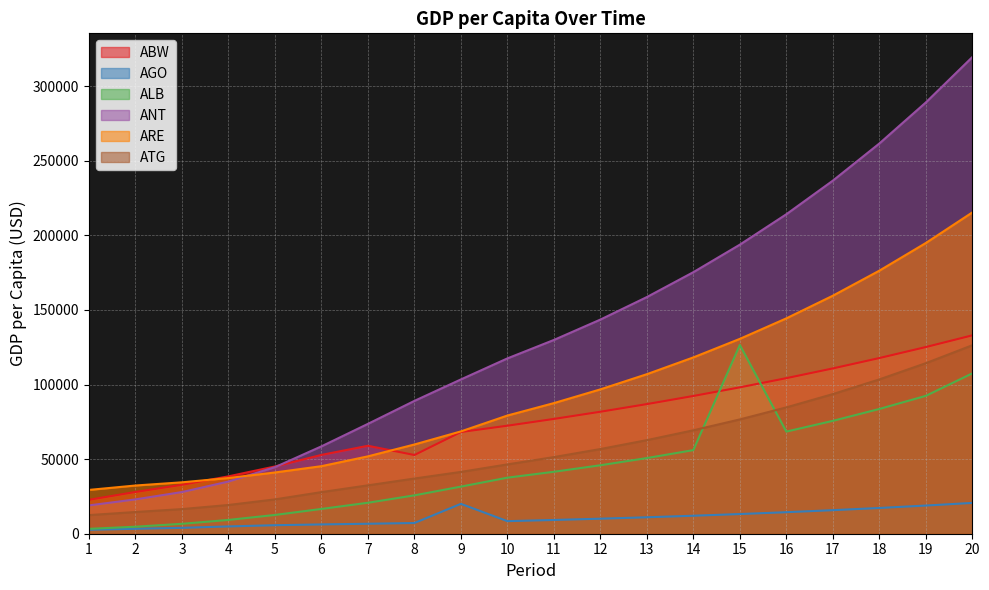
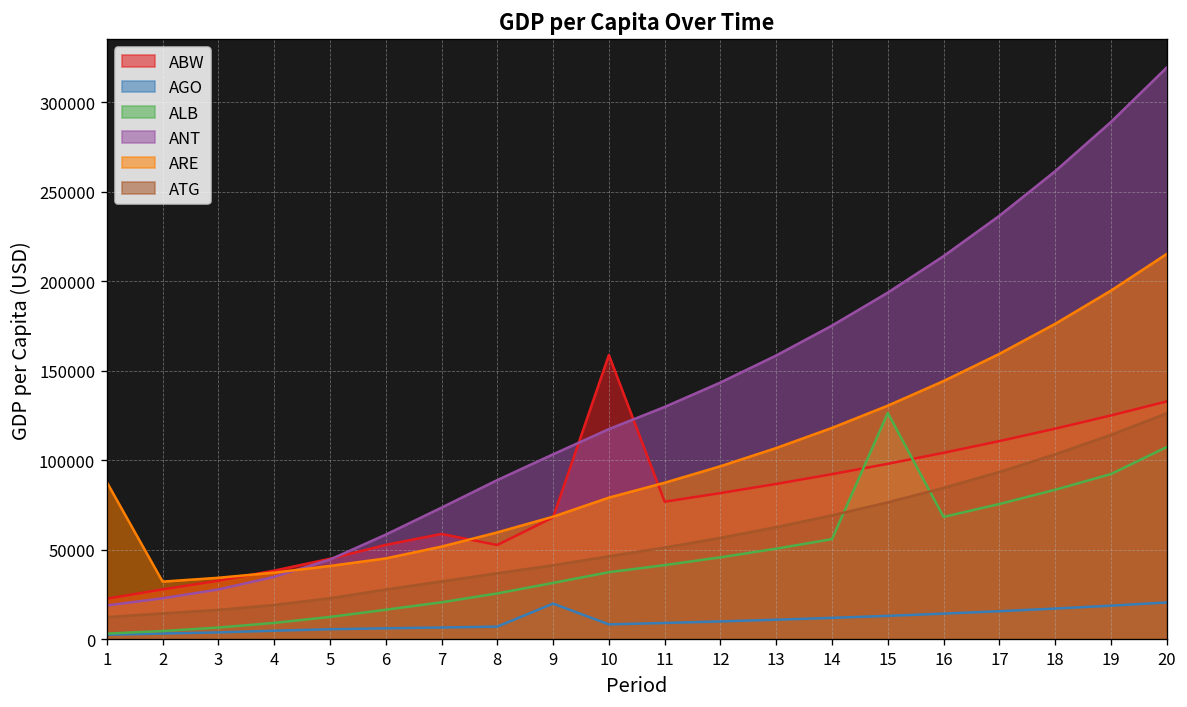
  {
    "ABW": {
      "1": 23000,
      "2": 28000,
      "6": 53000,
      "7": 59000,
      "8": 53000,
-     "10": 72000,
+     "10": 159000,
      "11": 77000,
      "12": 82000,
      "13": 87000,
      "14": 92000,
      "15": 98000,
      "16": 104000,
      "17": 111000,
      "18": 118000,
      "19": 125000,
      "20": 133000
    },
    "AGO": {
      "3": 4000,
      "4": 5000,
      "5": 6000,
      "6": 6000,
      "7": 7000,
      "8": 7000,
      "9": 20000,
      "10": 8000,
      "11": 9000,
      "12": 10000,
      "13": 11000,
      "14": 12000,
      "15": 13000,
      "16": 14000,
      "17": 16000,
      "18": 17000,
      "19": 19000,
      "20": 21000
    },
    "ALB": {
      "3": 7000,
      "4": 9000,
      "5": 13000,
      "6": 17000,
      "7": 21000,
      "8": 26000,
      "9": 32000,
      "10": 38000,
      "11": 42000,
      "12": 46000,
      "13": 51000,
      "14": 56000,
      "15": 127000,
      "16": 68000,
      "17": 76000,
      "18": 84000,
      "19": 92000,
      "20": 107000
    },
    "ANT": {
      "1": 19000,
      "2": 23000,
      "3": 28000,
      "4": 35000,
      "6": 59000,
      "7": 74000,
      "8": 89000,
      "9": 103000,
      "10": 117000,
      "11": 130000,
      "12": 144000,
      "13": 159000,
      "14": 175000,
      "15": 194000,
      "16": 214000,
      "17": 237000,
      "18": 261000,
      "19": 289000,
      "20": 319000
    },
    "ARE": {
-     "1": 29000,
+     "1": 88000,
      "2": 32000,
      "5": 41000,
      "6": 45000,
      "7": 52000,
      "8": 60000,
      "10": 79000,
      "11": 88000,
      "12": 97000,
      "13": 107000,
      "14": 118000,
      "15": 131000,
      "16": 144000,
      "17": 159000,
      "18": 176000,
      "19": 195000,
      "20": 215000
    },
    "ATG": {
      "1": 12000,
      "2": 15000,
      "3": 17000,
      "4": 19000,
      "5": 23000,
      "6": 28000,
      "7": 32000,
      "8": 37000,
      "9": 41000,
      "10": 46000,
      "11": 51000,
      "12": 57000,
      "13": 63000,
      "14": 69000,
      "15": 77000,
      "16": 85000,
      "17": 94000,
      "18": 103000,
      "19": 114000,
      "20": 126000
    }
  }
